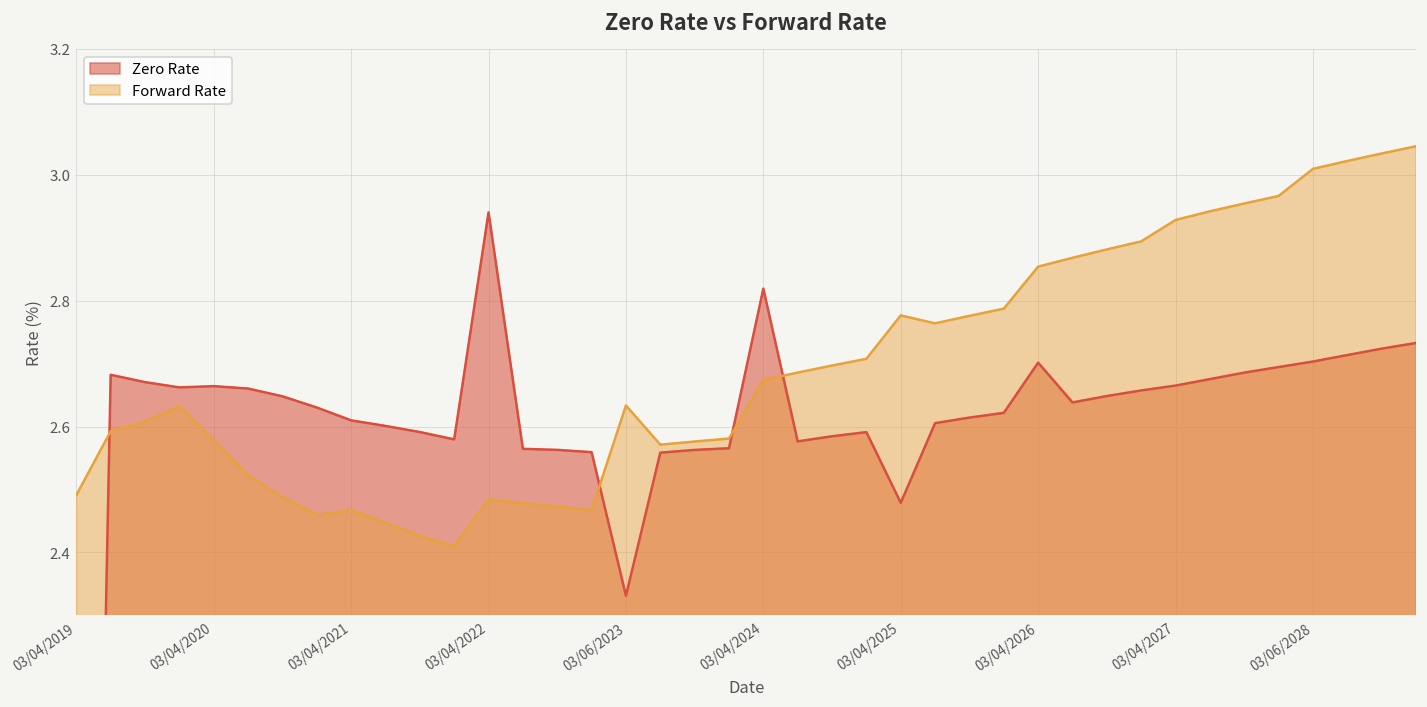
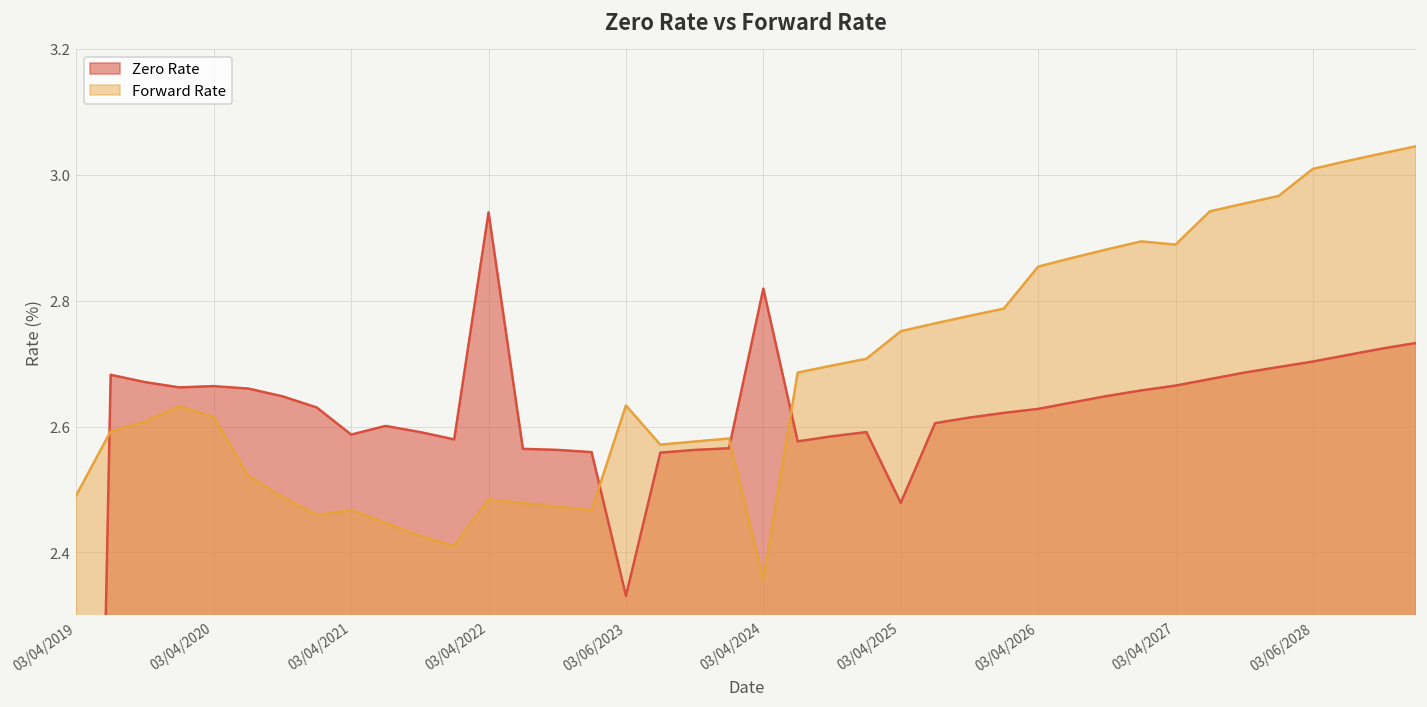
  {
    "Zero Rate": {
      "03/04/2020": 2.66,
-     "03/04/2021": 2.61,
+     "03/04/2021": 2.59,
      "03/04/2022": 2.94,
      "03/06/2023": 2.33,
      "03/04/2024": 2.82,
      "03/04/2025": 2.48,
-     "03/04/2026": 2.70,
+     "03/04/2026": 2.63,
      "03/04/2027": 2.67,
      "03/06/2028": 2.70
    },
    "Forward Rate": {
      "03/04/2019": 2.49,
-     "03/04/2020": 2.58,
+     "03/04/2020": 2.61,
      "03/04/2021": 2.47,
      "03/04/2022": 2.48,
      "03/06/2023": 2.63,
-     "03/04/2024": 2.67,
-     "03/04/2025": 2.78,
+     "03/04/2024": 2.36,
+     "03/04/2025": 2.75,
      "03/04/2026": 2.85,
-     "03/04/2027": 2.93,
+     "03/04/2027": 2.89,
      "03/06/2028": 3.01
    }
  }
